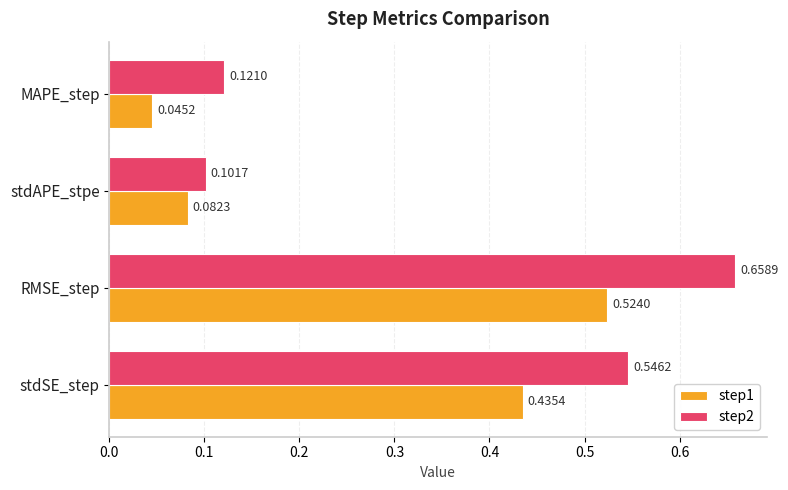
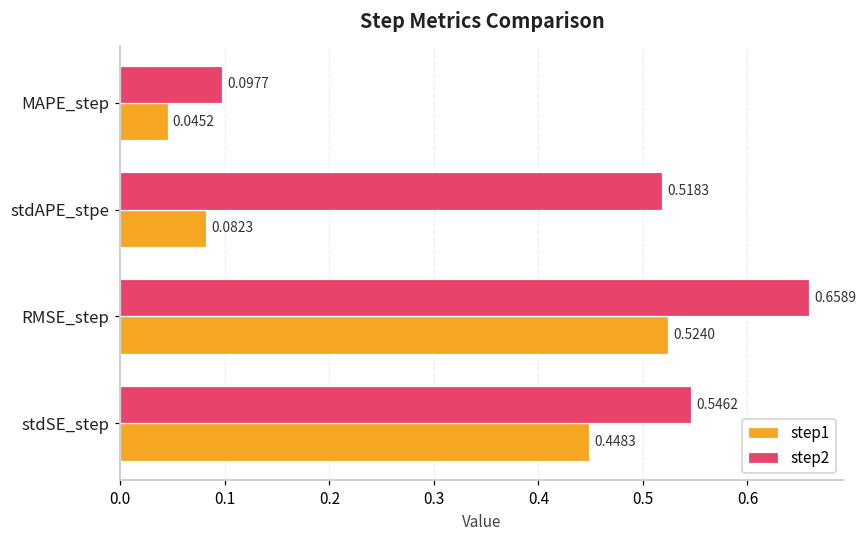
  {
    "step1": {
      "MAPE_step": 0.0452,
      "stdAPE_stpe": 0.0823,
      "RMSE_step": 0.5240,
-     "stdSE_step": 0.4354
+     "stdSE_step": 0.4483
    },
    "step2": {
-     "MAPE_step": 0.1210,
-     "stdAPE_stpe": 0.1017,
+     "MAPE_step": 0.0977,
+     "stdAPE_stpe": 0.5183,
      "RMSE_step": 0.6589,
      "stdSE_step": 0.5462
    }
  }
